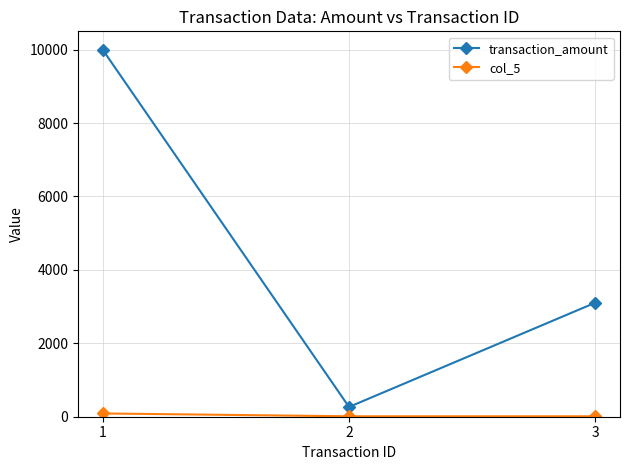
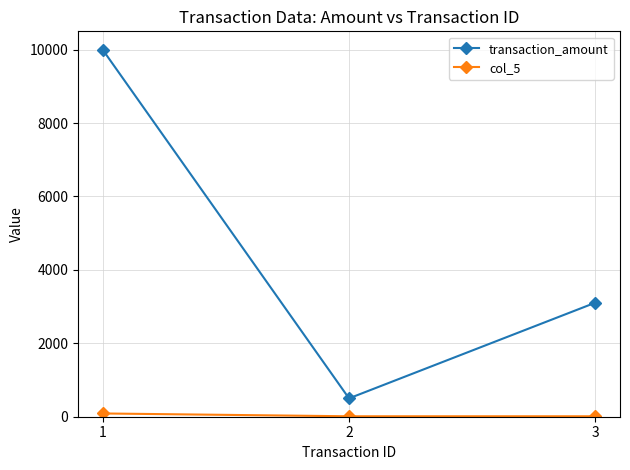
  {
    "transaction_amount": {
      "1": 10000,
-     "2": 300,
+     "2": 500,
      "3": 3100
    },
    "col_5": {
      "1": 100,
      "2": 0,
      "3": 0
    }
  }
